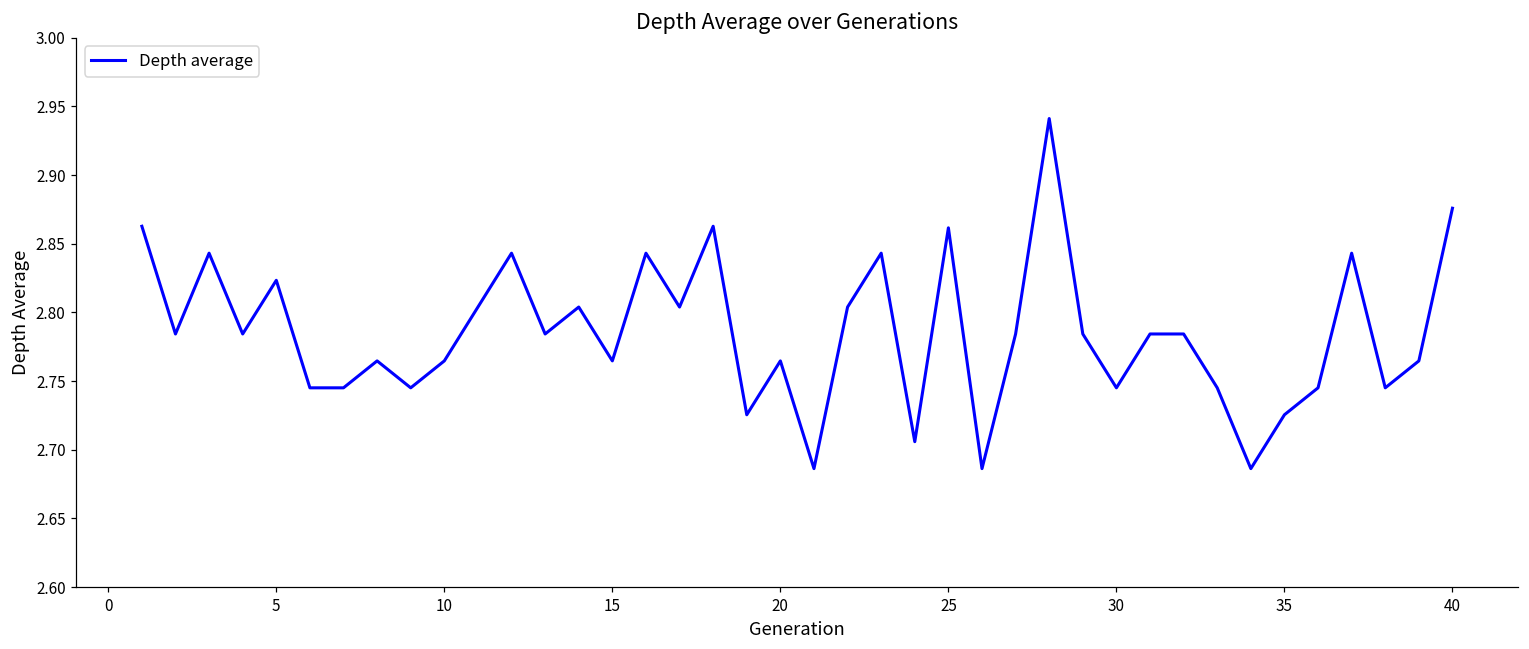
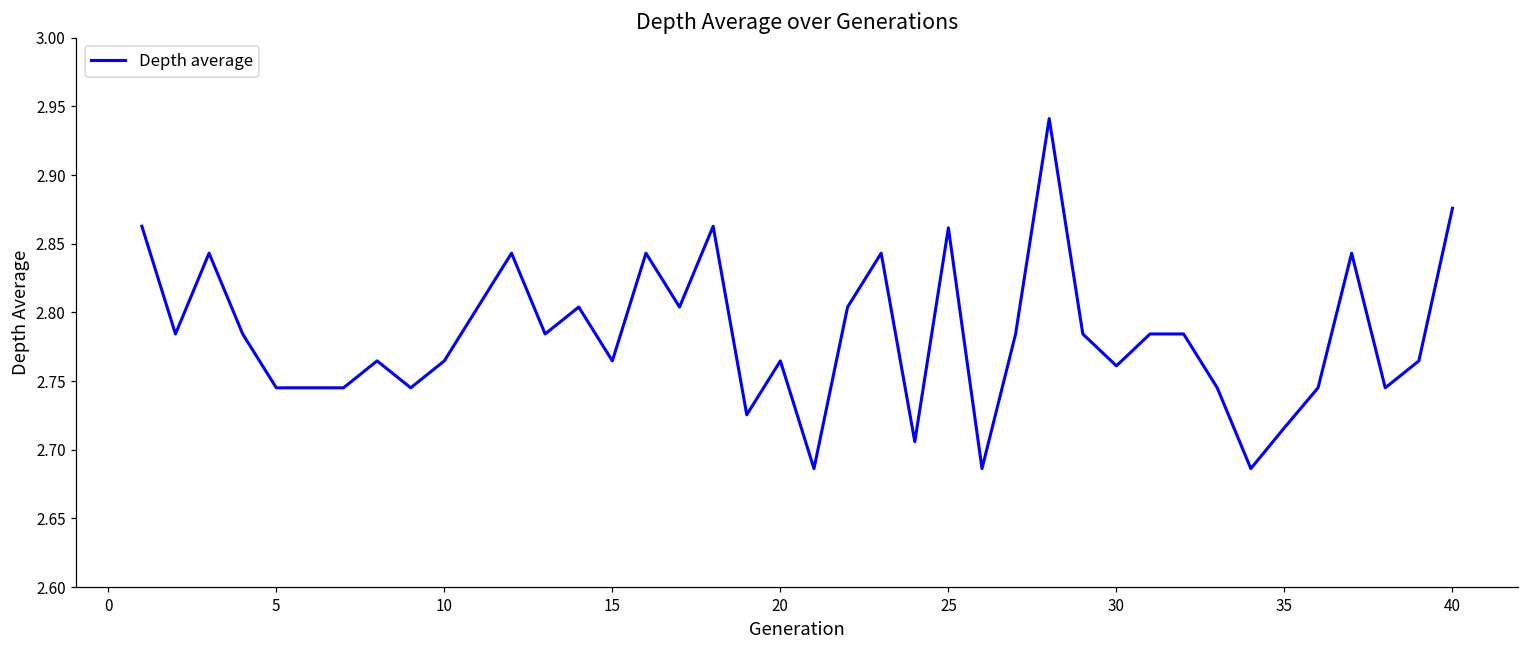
  {
-   "5": 2.823,
+   "5": 2.745,
    "10": 2.765,
    "15": 2.765,
    "20": 2.765,
    "25": 2.862,
-   "30": 2.745,
-   "35": 2.725,
+   "30": 2.761,
+   "35": 2.716,
    "40": 2.876
  }
